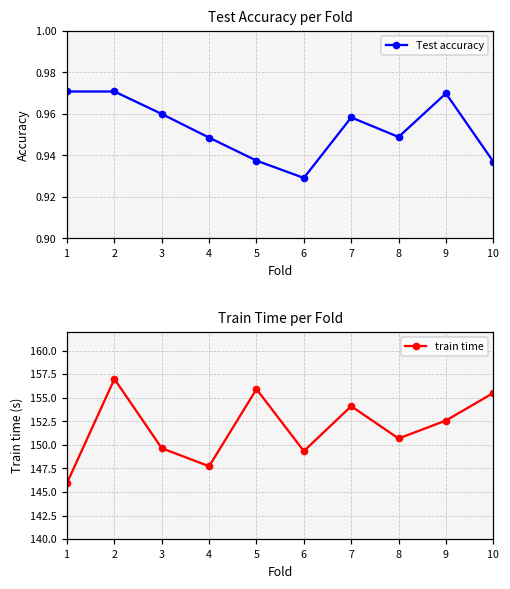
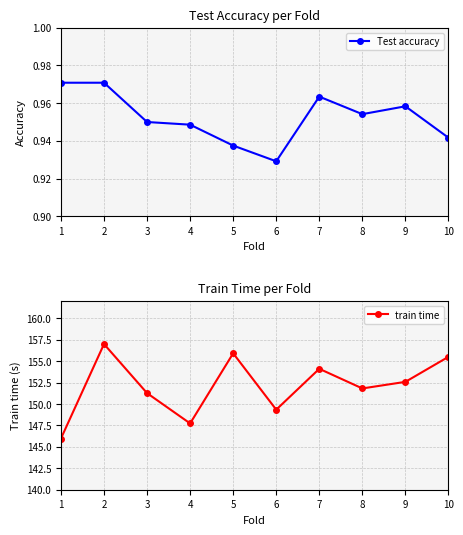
  {
    "Test Accuracy per Fold": {
      "1": 0.971,
      "2": 0.971,
-     "3": 0.96,
+     "3": 0.95,
      "4": 0.949,
      "5": 0.938,
      "6": 0.929,
-     "7": 0.958,
-     "8": 0.949,
-     "9": 0.970,
-     "10": 0.937
+     "7": 0.963,
+     "8": 0.954,
+     "9": 0.958,
+     "10": 0.942
    },
    "Train Time per Fold": {
      "1": 146,
      "2": 157,
-     "3": 150,
+     "3": 151,
      "4": 148,
      "5": 156,
      "6": 149,
      "7": 154,
-     "8": 151,
+     "8": 152,
      "9": 153,
      "10": 156
    }
  }
